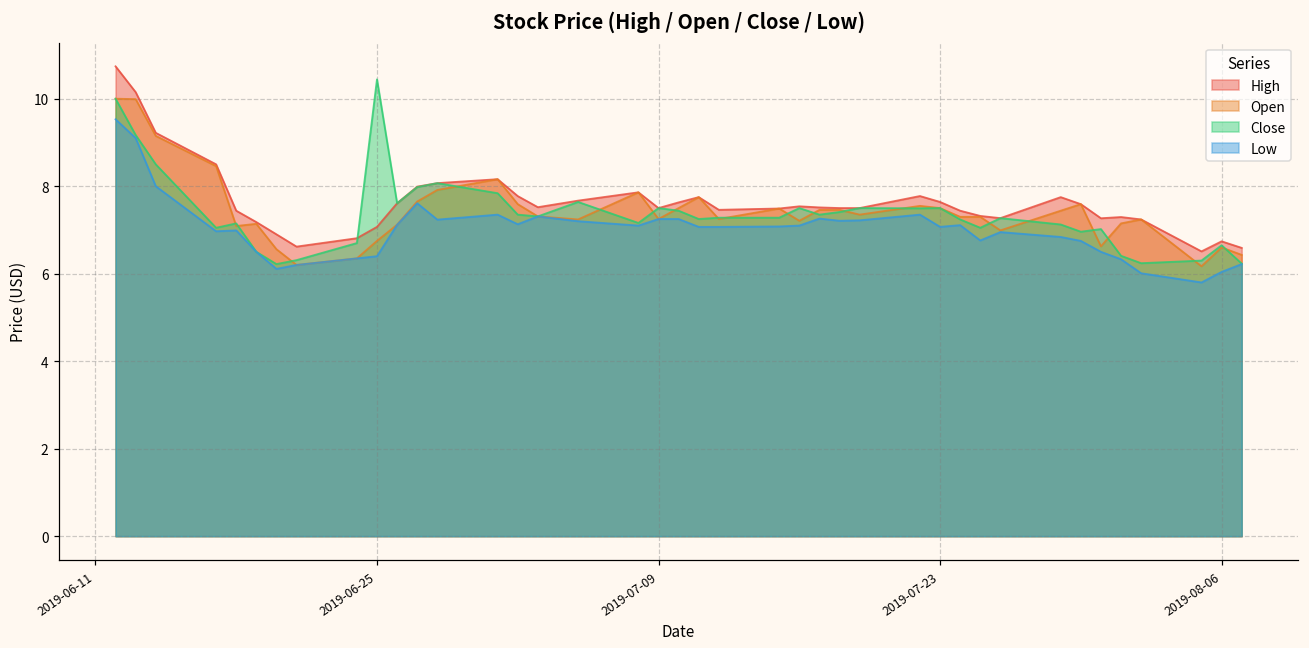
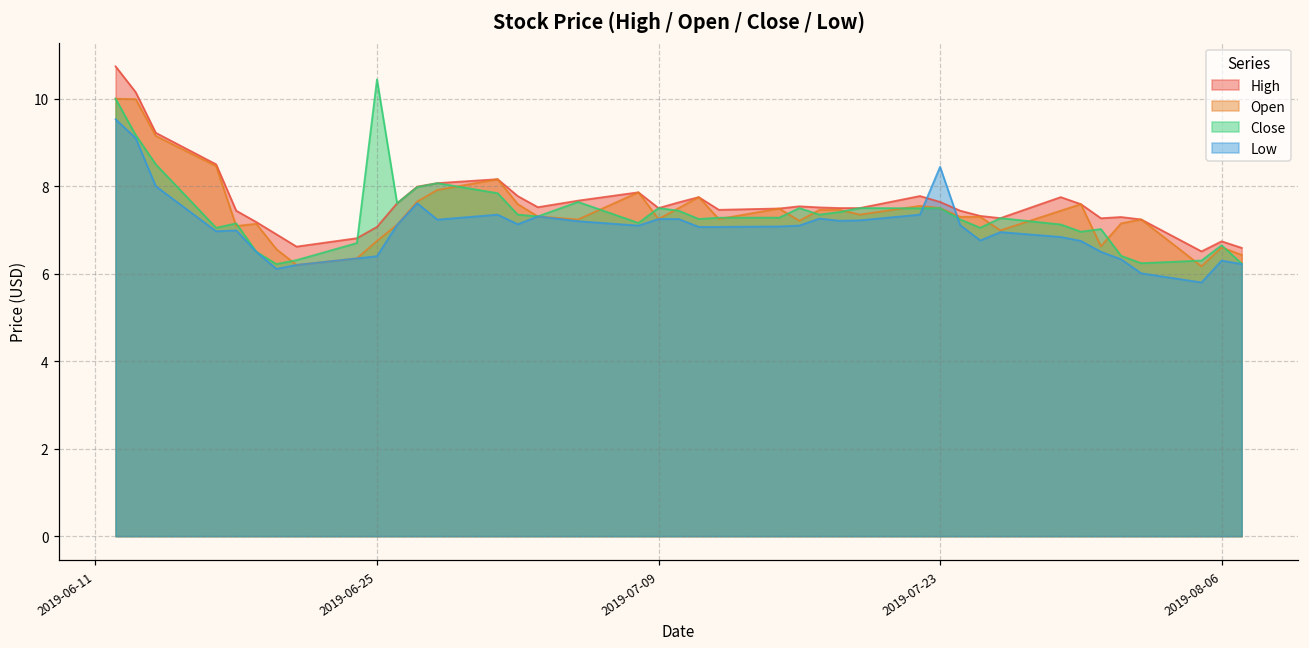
  {
    "Close": {
      "2019-06-25": 10.4
    },
    "Low": {
      "2019-06-25": 6.4,
-     "2019-07-23": 7.1,
-     "2019-08-06": 6.0
+     "2019-07-23": 8.4,
+     "2019-08-06": 6.3
    }
  }
